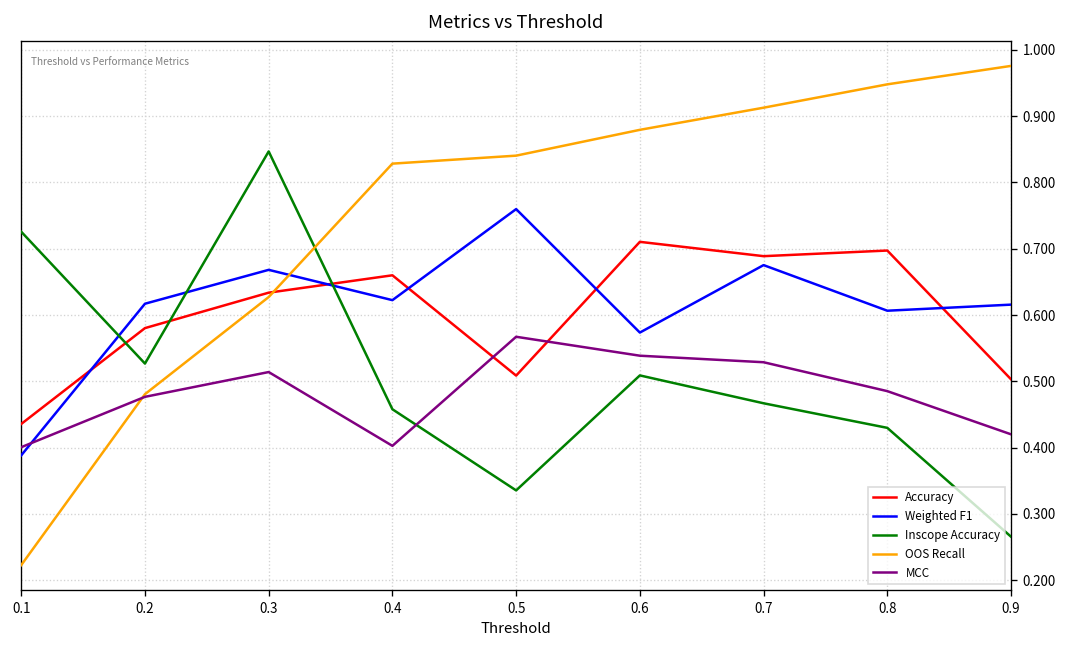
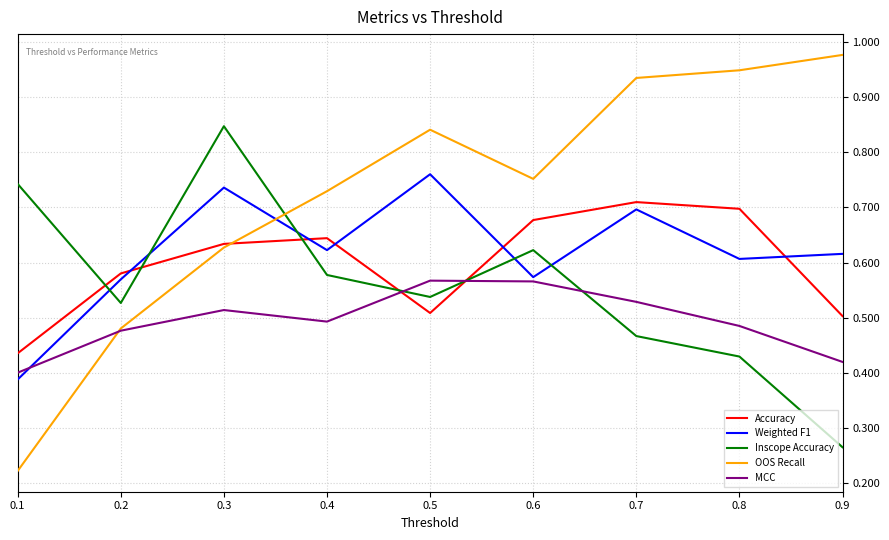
  {
    "Accuracy": {
      "0.1": 0.44,
      "0.2": 0.58,
      "0.3": 0.63,
-     "0.4": 0.66,
+     "0.4": 0.64,
      "0.5": 0.51,
-     "0.6": 0.71,
-     "0.7": 0.69,
+     "0.6": 0.68,
+     "0.7": 0.71,
      "0.8": 0.70,
      "0.9": 0.50
    },
    "Weighted F1": {
      "0.1": 0.39,
-     "0.2": 0.62,
-     "0.3": 0.67,
+     "0.2": 0.57,
+     "0.3": 0.74,
      "0.4": 0.62,
      "0.5": 0.76,
      "0.6": 0.57,
-     "0.7": 0.68,
+     "0.7": 0.70,
      "0.8": 0.61,
      "0.9": 0.62
    },
    "Inscope Accuracy": {
-     "0.1": 0.73,
+     "0.1": 0.74,
      "0.2": 0.53,
      "0.3": 0.85,
-     "0.4": 0.46,
-     "0.5": 0.34,
-     "0.6": 0.51,
+     "0.4": 0.58,
+     "0.5": 0.54,
+     "0.6": 0.62,
      "0.7": 0.47,
      "0.8": 0.43,
      "0.9": 0.27
    },
    "OOS Recall": {
      "0.1": 0.22,
      "0.3": 0.63,
-     "0.4": 0.83,
+     "0.4": 0.73,
      "0.5": 0.84,
-     "0.6": 0.88,
-     "0.7": 0.91,
+     "0.6": 0.75,
+     "0.7": 0.93,
      "0.8": 0.95,
      "0.9": 0.98
    },
    "MCC": {
      "0.1": 0.40,
      "0.3": 0.51,
-     "0.4": 0.40,
+     "0.4": 0.49,
      "0.5": 0.57,
-     "0.6": 0.54,
+     "0.6": 0.57,
      "0.7": 0.53,
      "0.8": 0.49,
      "0.9": 0.42
    }
  }
